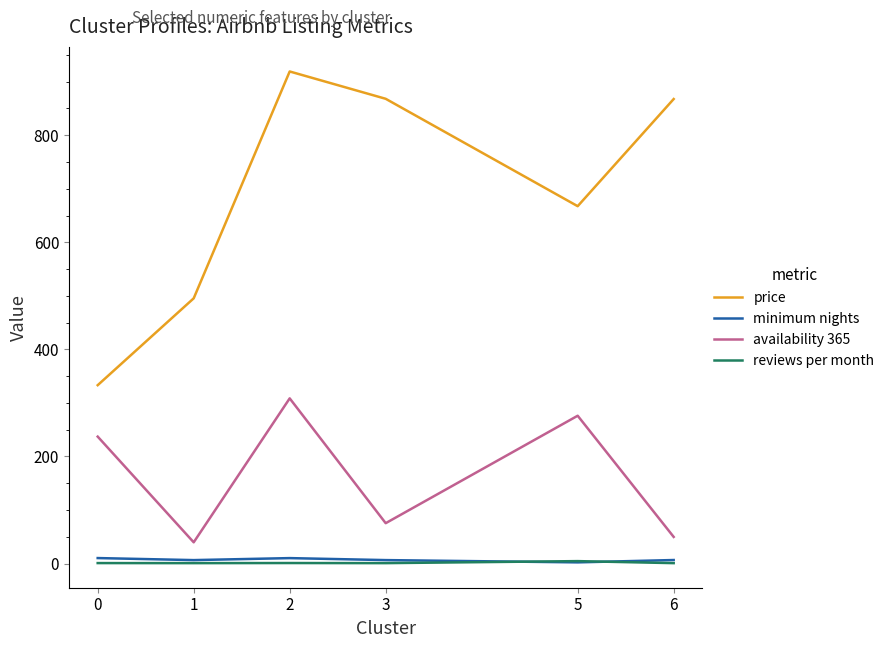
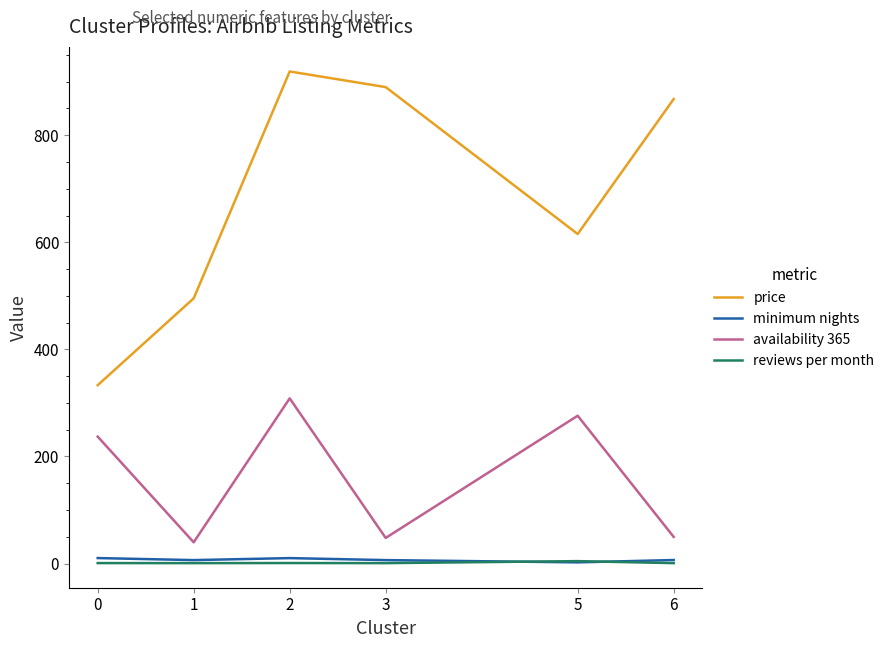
  {
    "price": {
      "0": 330,
      "1": 500,
      "2": 920,
-     "3": 870,
-     "5": 670,
+     "3": 890,
+     "5": 620,
      "6": 870
    },
    "minimum nights": {
      "0": 10,
      "1": 10,
      "2": 10,
      "3": 10,
      "6": 10
    },
    "availability 365": {
      "0": 240,
      "1": 40,
      "2": 310,
-     "3": 80,
+     "3": 50,
      "5": 280,
      "6": 50
    },
    "reviews per month": {
      "0": 0,
      "1": 0,
      "2": 0,
      "3": 0,
      "6": 0
    }
  }
